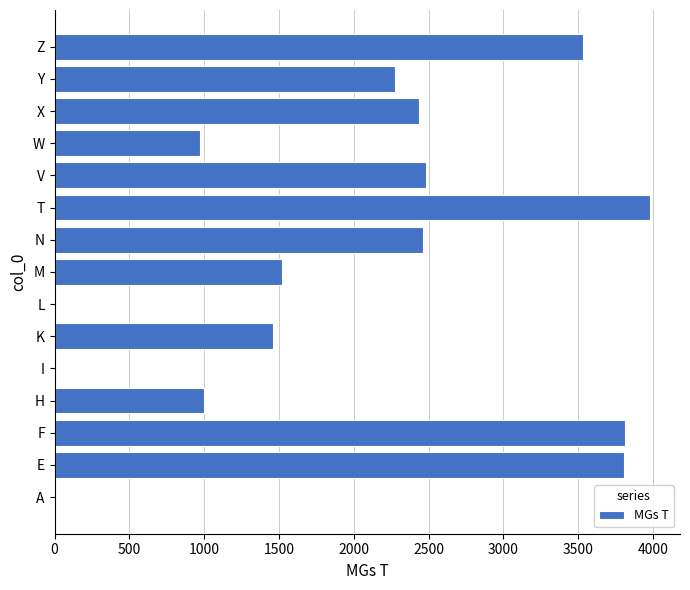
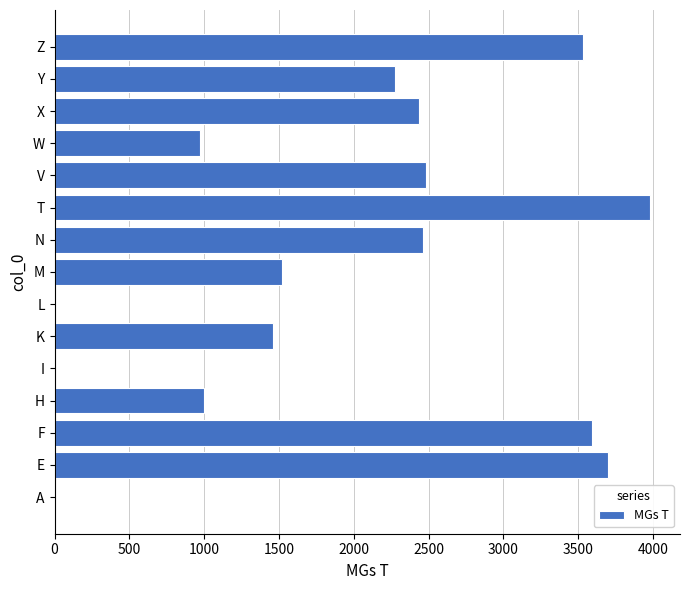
  {
    "Z": 3540,
    "Y": 2270,
    "X": 2430,
    "W": 970,
    "V": 2480,
    "T": 3980,
    "N": 2460,
    "M": 1520,
    "L": 0,
    "K": 1460,
    "I": 0,
    "H": 1000,
-   "F": 3820,
-   "E": 3810,
+   "F": 3600,
+   "E": 3700,
    "A": 0
  }
